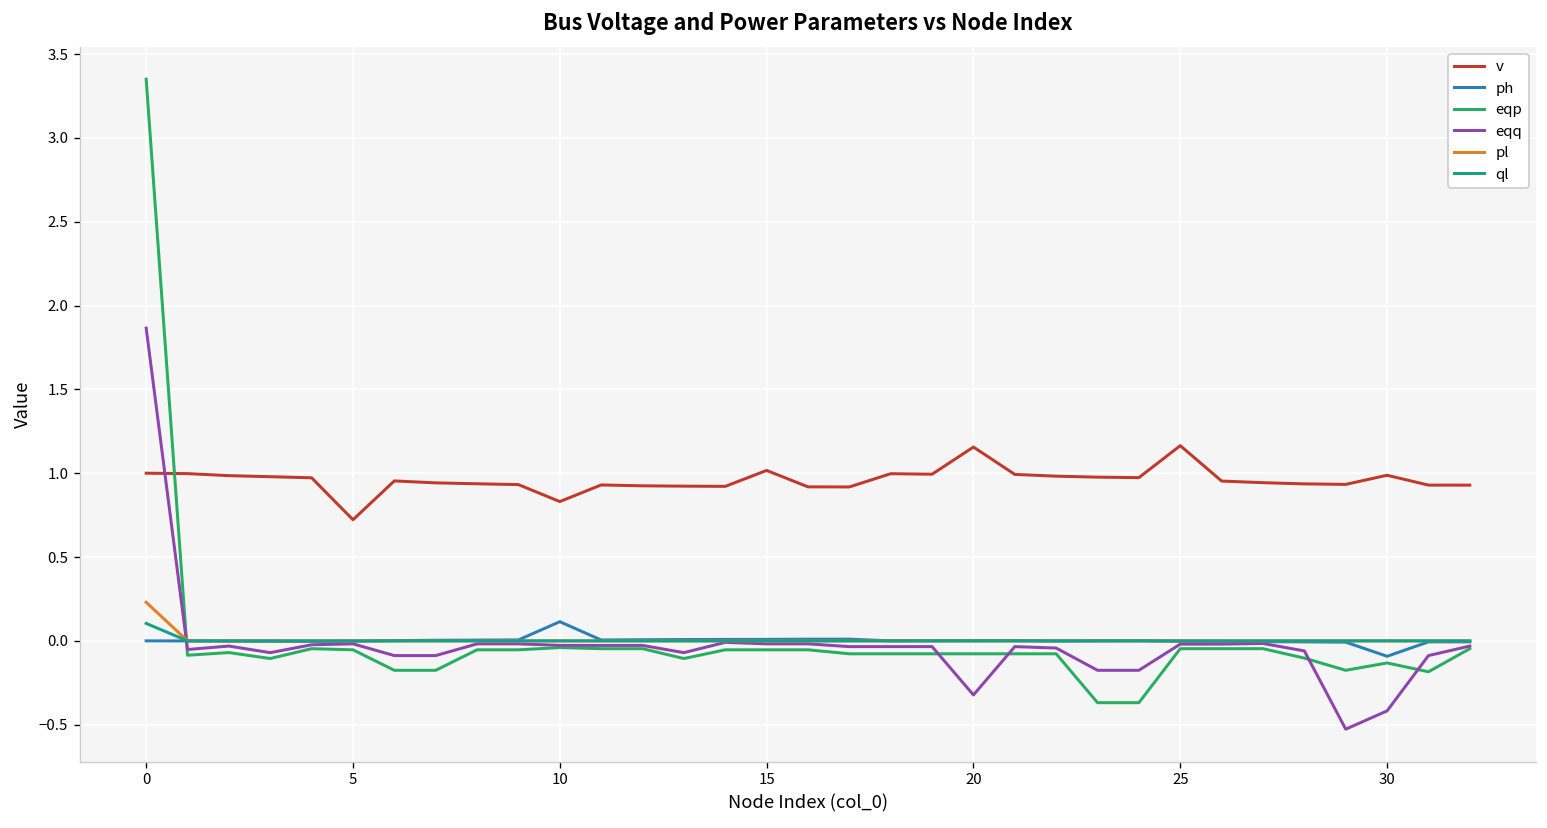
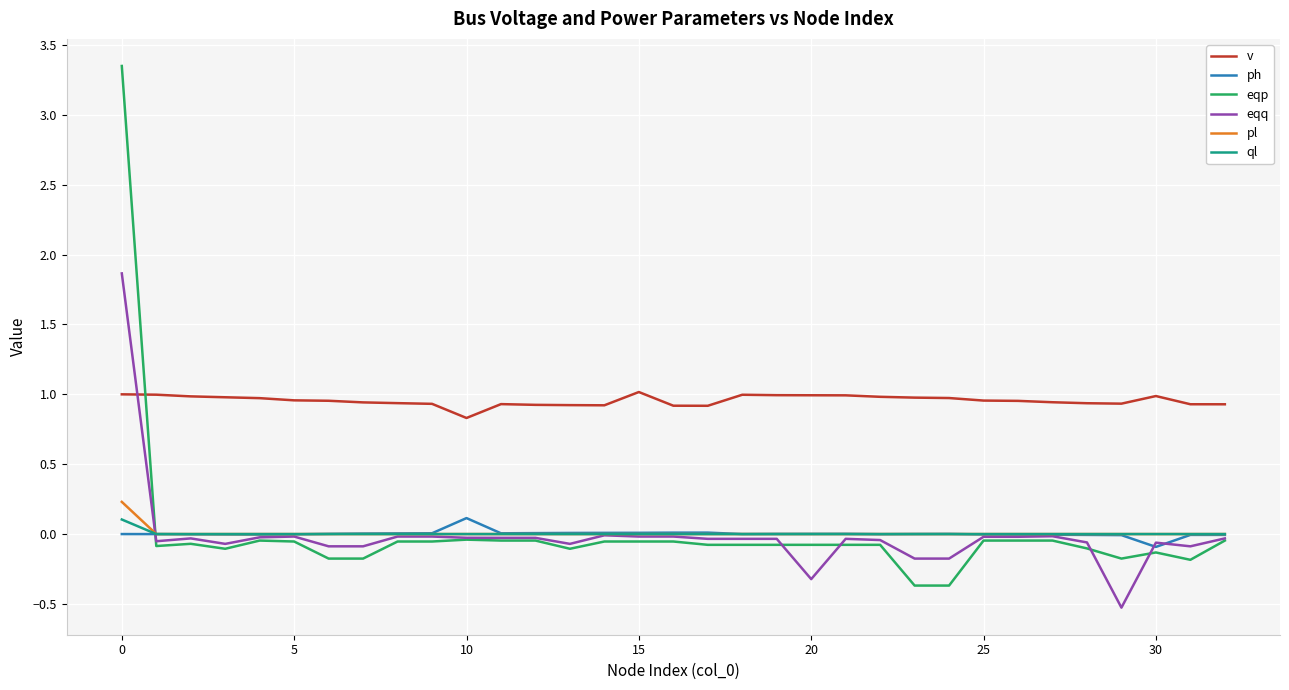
  {
    "v": {
      "0": 1.00,
-     "5": 0.72,
+     "5": 0.96,
      "10": 0.83,
      "15": 1.02,
-     "20": 1.16,
-     "25": 1.16,
+     "20": 0.99,
+     "25": 0.96,
      "30": 0.99
    },
    "ph": {
      "0": 0.00,
      "10": 0.11,
      "30": -0.09
    },
    "eqq": {
      "0": 1.87,
      "20": -0.32,
-     "30": -0.42
+     "30": -0.06
    },
    "pl": {
      "0": 0.23
    }
  }
